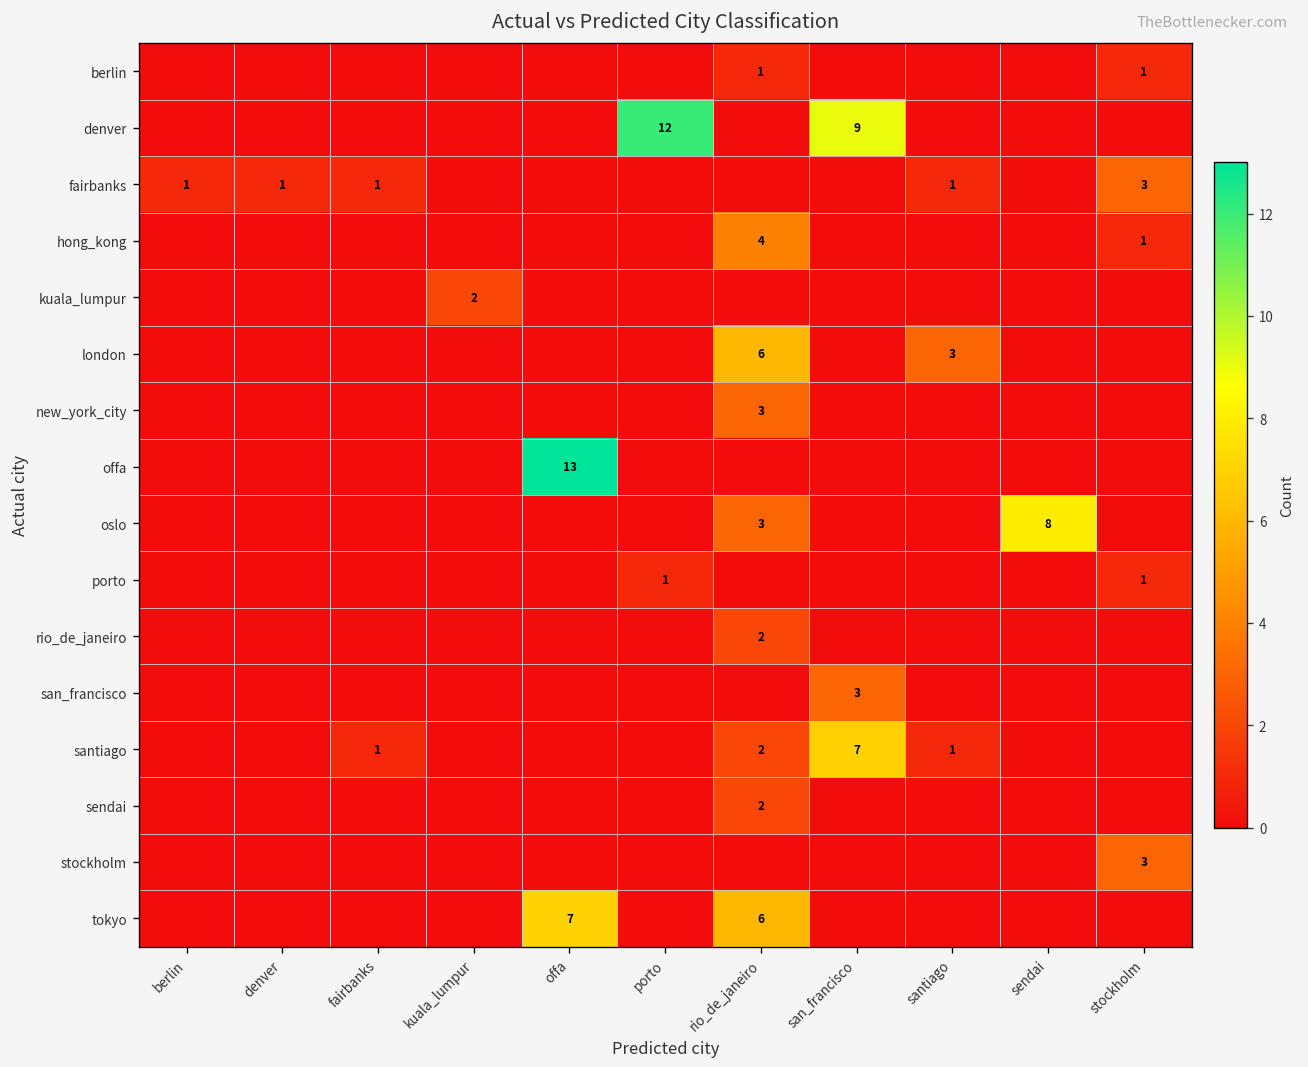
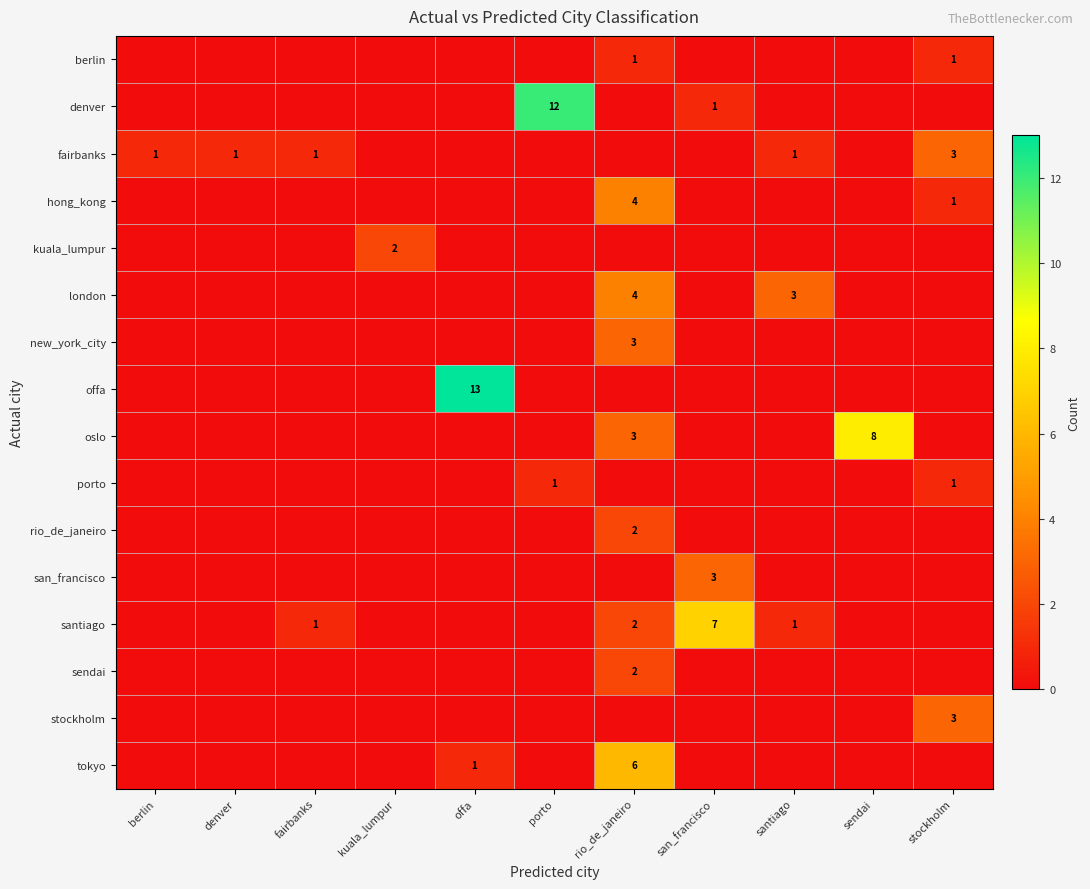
  {
    "berlin": {
      "rio_de_janeiro": 1,
      "stockholm": 1
    },
    "denver": {
      "porto": 12,
-     "san_francisco": 9
+     "san_francisco": 1
    },
    "fairbanks": {
      "berlin": 1,
      "denver": 1,
      "fairbanks": 1,
      "santiago": 1,
      "stockholm": 3
    },
    "hong_kong": {
      "rio_de_janeiro": 4,
      "stockholm": 1
    },
    "kuala_lumpur": {
      "kuala_lumpur": 2
    },
    "london": {
-     "rio_de_janeiro": 6,
+     "rio_de_janeiro": 4,
      "santiago": 3
    },
    "new_york_city": {
      "rio_de_janeiro": 3
    },
    "offa": {
      "offa": 13
    },
    "oslo": {
      "rio_de_janeiro": 3,
      "sendai": 8
    },
    "porto": {
      "porto": 1,
      "stockholm": 1
    },
    "rio_de_janeiro": {
      "rio_de_janeiro": 2
    },
    "san_francisco": {
      "san_francisco": 3
    },
    "santiago": {
      "fairbanks": 1,
      "rio_de_janeiro": 2,
      "san_francisco": 7,
      "santiago": 1
    },
    "sendai": {
      "rio_de_janeiro": 2
    },
    "stockholm": {
      "stockholm": 3
    },
    "tokyo": {
-     "offa": 7,
+     "offa": 1,
      "rio_de_janeiro": 6
    }
  }
